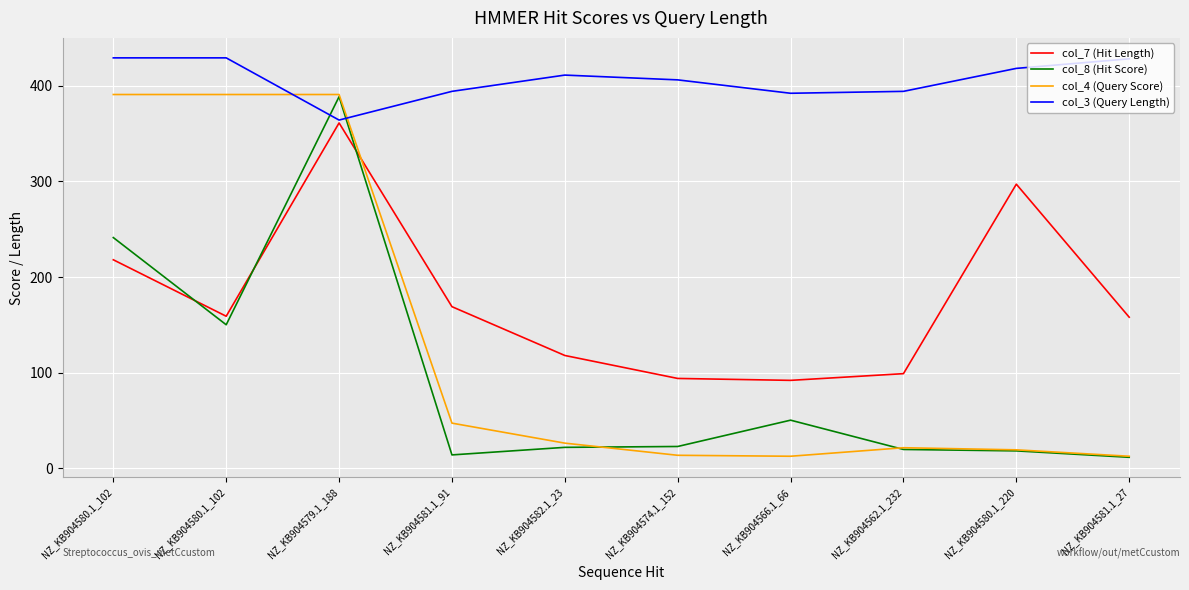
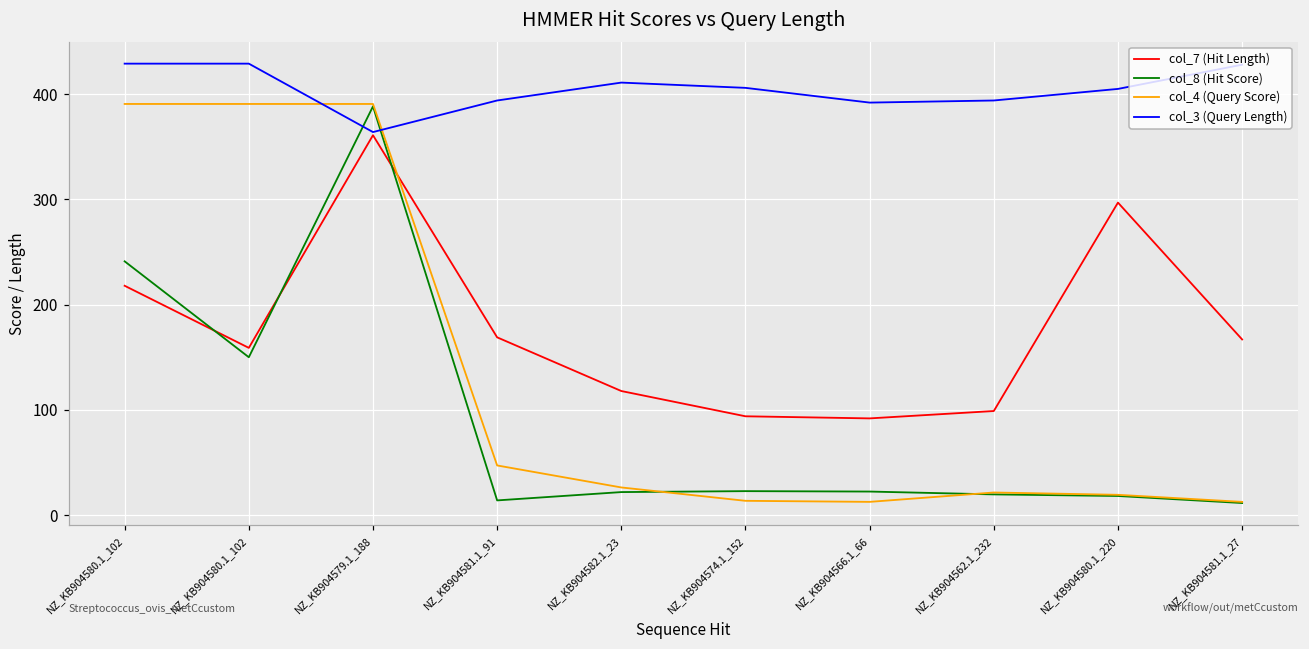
  {
    "col_7 (Hit Length)": {
      "NZ_KB904579.1_188": 360,
      "NZ_KB904581.1_91": 170,
      "NZ_KB904582.1_23": 120,
      "NZ_KB904574.1_152": 90,
      "NZ_KB904566.1_66": 90,
      "NZ_KB904562.1_232": 100,
      "NZ_KB904580.1_220": 300,
-     "NZ_KB904581.1_27": 160
+     "NZ_KB904581.1_27": 170
    },
    "col_8 (Hit Score)": {
      "NZ_KB904581.1_91": 10,
      "NZ_KB904582.1_23": 20,
      "NZ_KB904574.1_152": 20,
-     "NZ_KB904566.1_66": 50
+     "NZ_KB904566.1_66": 20
    },
    "col_4 (Query Score)": {
      "NZ_KB904581.1_91": 50,
      "NZ_KB904582.1_23": 30,
      "NZ_KB904574.1_152": 10,
      "NZ_KB904566.1_66": 10
    },
    "col_3 (Query Length)": {
      "NZ_KB904579.1_188": 360,
      "NZ_KB904581.1_91": 390,
      "NZ_KB904582.1_23": 410,
      "NZ_KB904574.1_152": 410,
      "NZ_KB904566.1_66": 390,
      "NZ_KB904562.1_232": 390,
-     "NZ_KB904580.1_220": 420
+     "NZ_KB904580.1_220": 410
    }
  }
